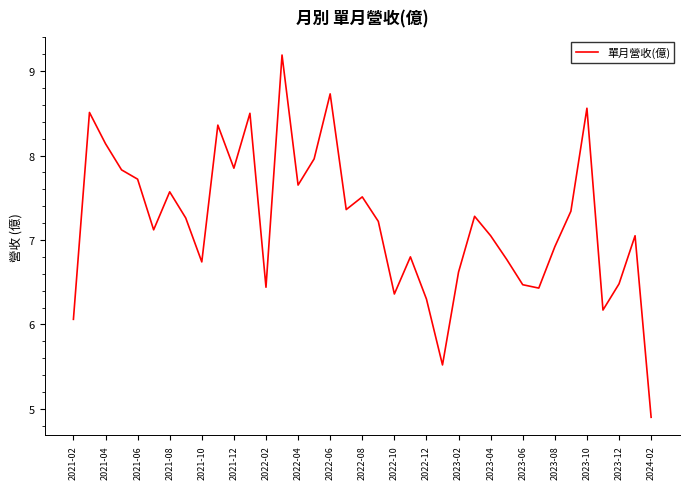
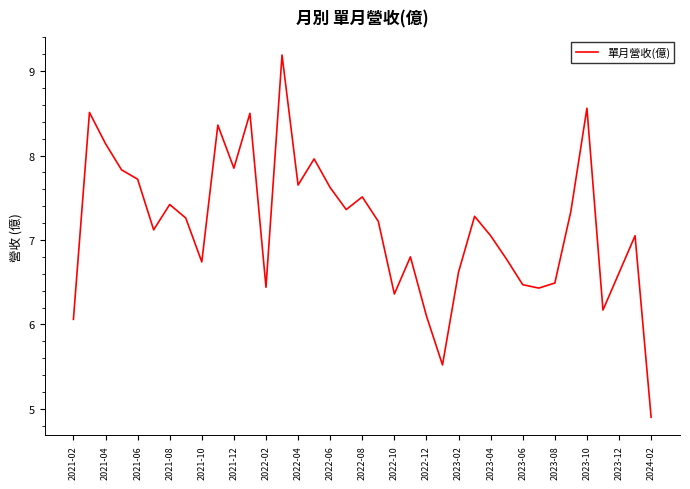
  {
    "2021-02": 6.1,
    "2021-04": 8.1,
    "2021-06": 7.7,
-   "2021-08": 7.6,
+   "2021-08": 7.4,
    "2021-10": 6.7,
    "2021-12": 7.9,
    "2022-02": 6.4,
    "2022-04": 7.7,
-   "2022-06": 8.7,
+   "2022-06": 7.6,
    "2022-08": 7.5,
    "2022-10": 6.4,
-   "2022-12": 6.3,
+   "2022-12": 6.1,
    "2023-02": 6.6,
    "2023-04": 7.1,
    "2023-06": 6.5,
-   "2023-08": 6.9,
+   "2023-08": 6.5,
    "2023-10": 8.6,
-   "2023-12": 6.5,
+   "2023-12": 6.6,
    "2024-02": 4.9
  }
